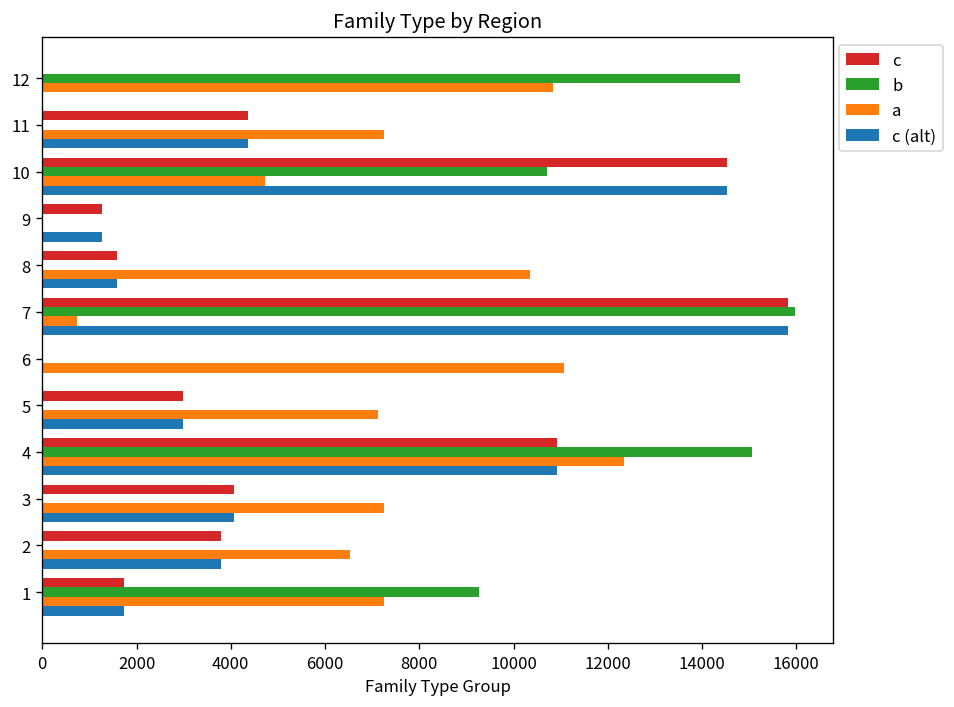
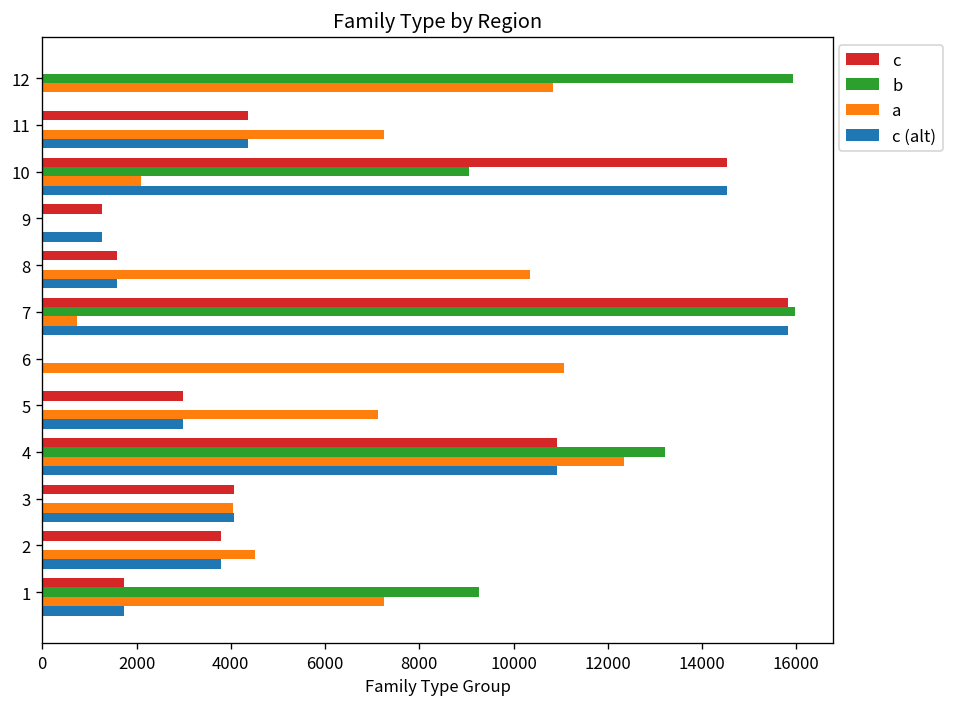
  {
    "c": {
      "12": 0,
      "11": 4400,
      "10": 14500,
      "9": 1300,
      "8": 1600,
      "7": 15800,
      "6": 0,
      "5": 3000,
      "4": 10900,
      "3": 4100,
      "2": 3800,
      "1": 1700
    },
    "b": {
-     "12": 14800,
+     "12": 15900,
      "11": 0,
-     "10": 10700,
+     "10": 9100,
      "9": 0,
      "8": 0,
      "7": 16000,
      "6": 0,
      "5": 0,
-     "4": 15100,
+     "4": 13200,
      "3": 0,
      "2": 0,
      "1": 9300
    },
    "a": {
      "12": 10800,
      "11": 7300,
-     "10": 4700,
+     "10": 2100,
      "9": 0,
      "8": 10300,
      "7": 700,
      "6": 11100,
      "5": 7100,
      "4": 12300,
-     "3": 7300,
-     "2": 6500,
+     "3": 4100,
+     "2": 4500,
      "1": 7300
    },
    "c (alt)": {
      "12": 0,
      "11": 4400,
      "10": 14500,
      "9": 1300,
      "8": 1600,
      "7": 15800,
      "6": 0,
      "5": 3000,
      "4": 10900,
      "3": 4100,
      "2": 3800,
      "1": 1700
    }
  }
